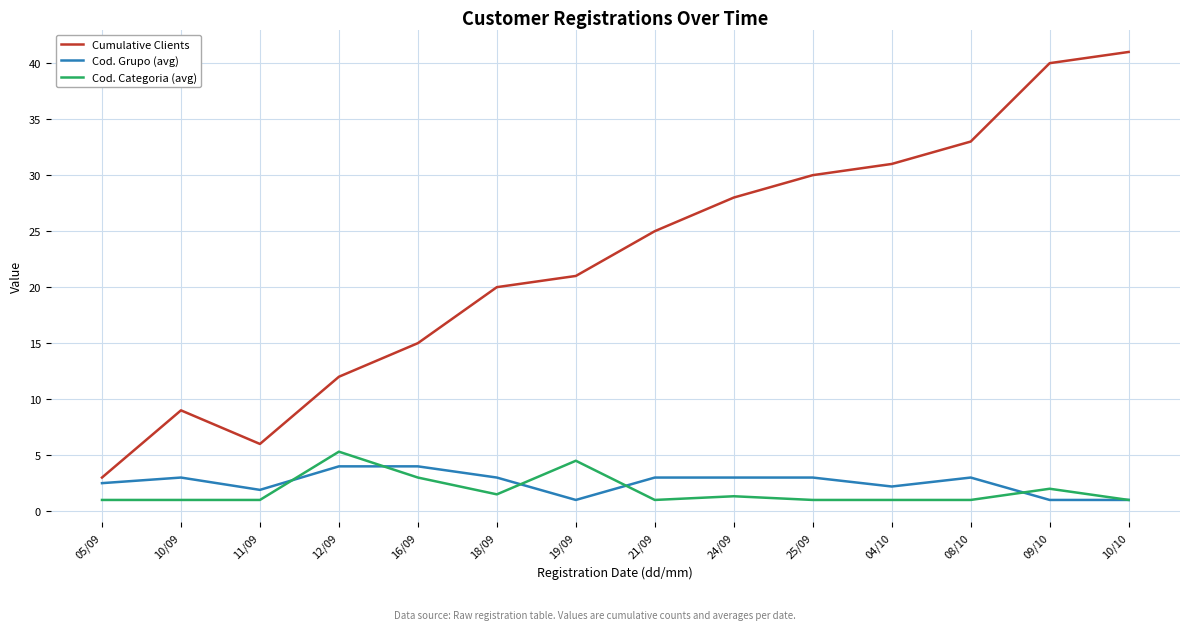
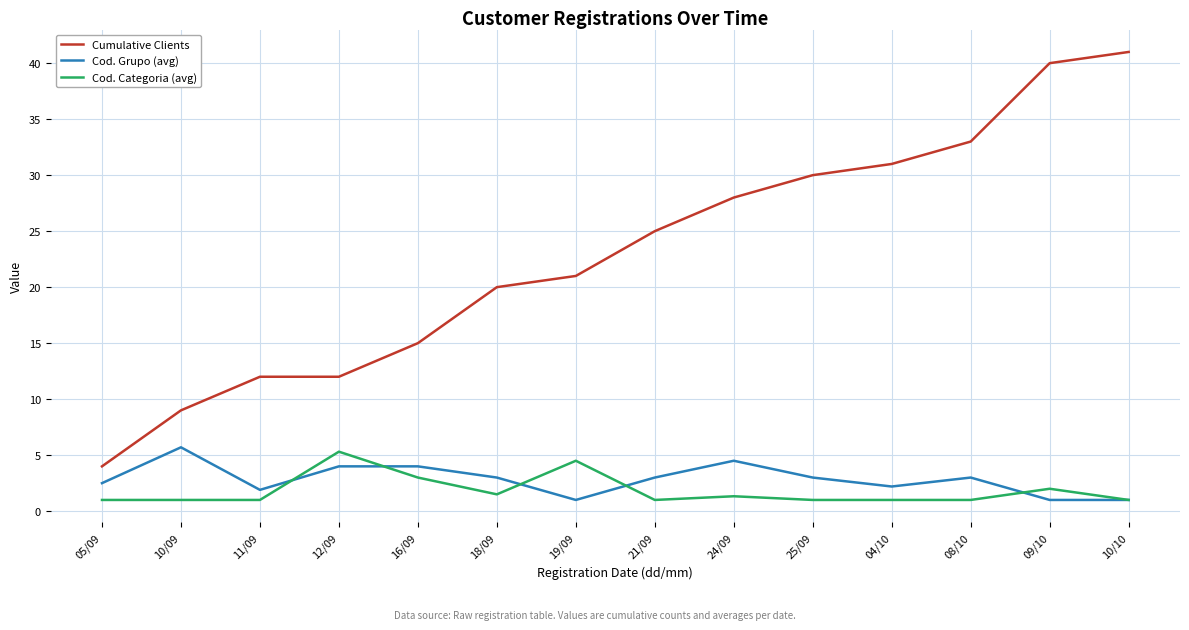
  {
    "Cumulative Clients": {
-     "05/09": 3,
+     "05/09": 4,
      "10/09": 9,
-     "11/09": 6,
+     "11/09": 12,
      "12/09": 12,
      "16/09": 15,
      "18/09": 20,
      "19/09": 21,
      "21/09": 25,
      "24/09": 28,
      "25/09": 30,
      "04/10": 31,
      "08/10": 33,
      "09/10": 40,
      "10/10": 41
    },
    "Cod. Grupo (avg)": {
      "05/09": 2.5,
-     "10/09": 3.0,
+     "10/09": 5.7,
      "11/09": 1.9,
      "12/09": 4.0,
      "16/09": 4.0,
      "18/09": 3.0,
      "19/09": 1.0,
      "21/09": 3.0,
-     "24/09": 3.0,
+     "24/09": 4.5,
      "25/09": 3.0,
      "04/10": 2.2,
      "08/10": 3.0,
      "09/10": 1.0
    },
    "Cod. Categoria (avg)": {
      "05/09": 1.0,
      "10/09": 1.0,
      "11/09": 1.0,
      "12/09": 5.3,
      "16/09": 3.0,
      "18/09": 1.5,
      "19/09": 4.5,
      "21/09": 1.0,
      "24/09": 1.3,
      "25/09": 1.0,
      "04/10": 1.0,
      "08/10": 1.0,
      "09/10": 2.0
    }
  }
